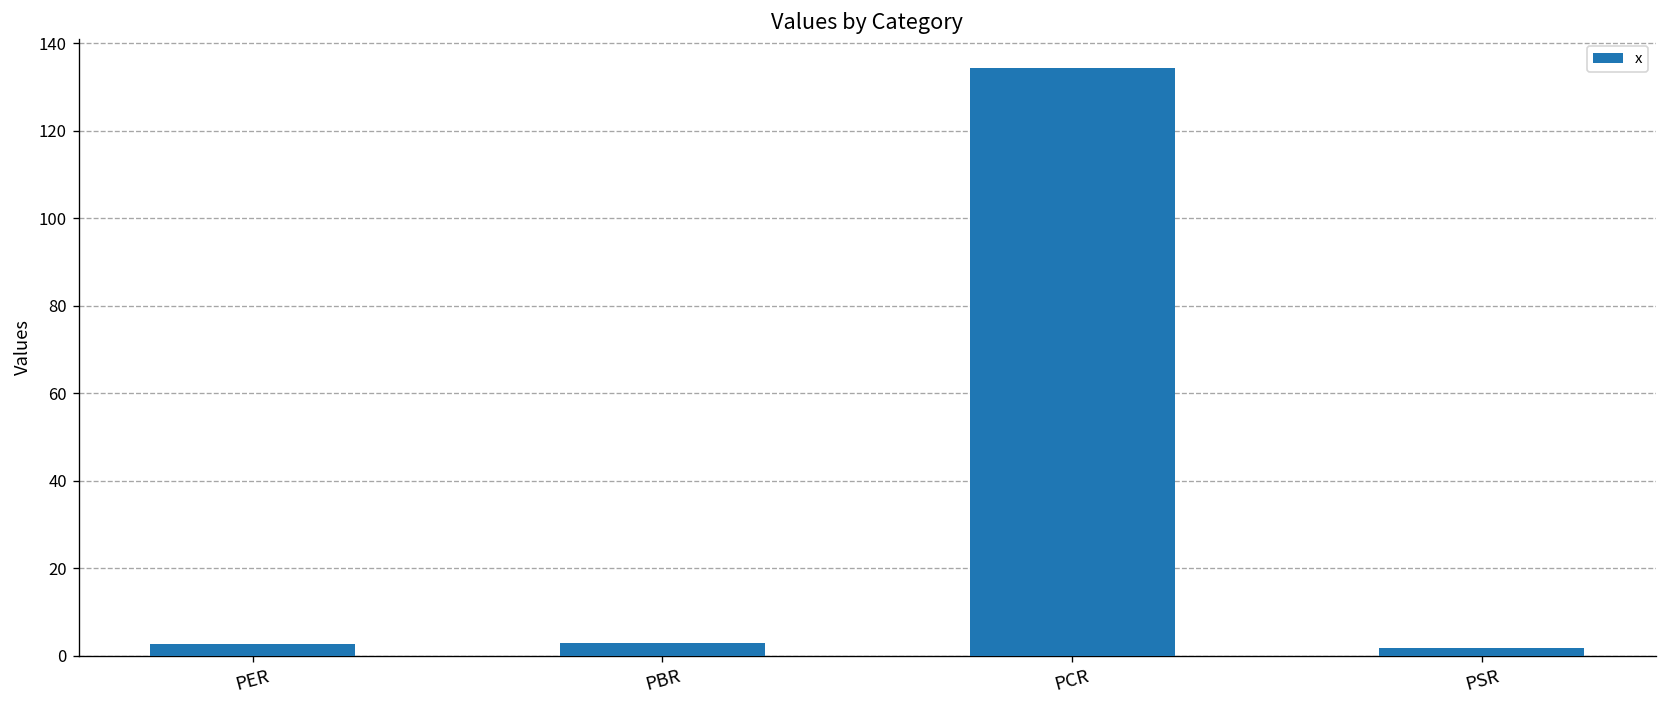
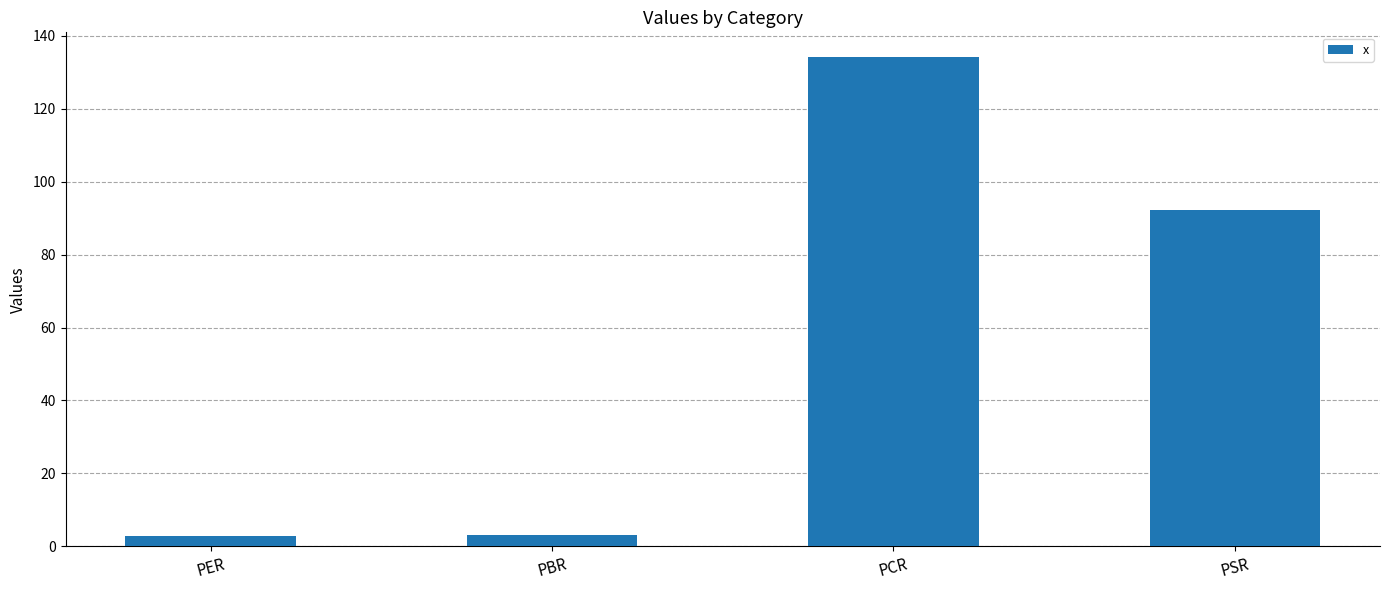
  {
    "PER": 3,
    "PBR": 3,
    "PCR": 134,
-   "PSR": 2
+   "PSR": 92
  }
